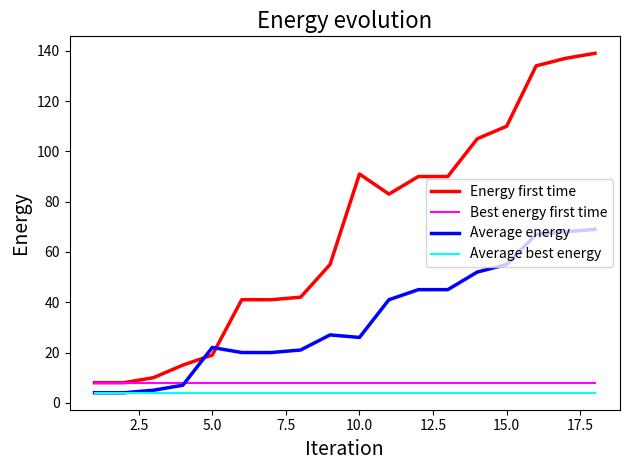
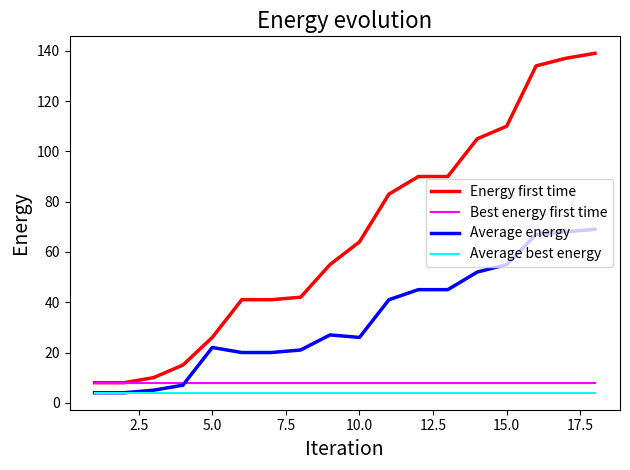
  {
    "Energy first time": {
-     "5.0": 19,
-     "10.0": 91,
+     "5.0": 26,
+     "10.0": 64,
      "15.0": 110
    },
    "Best energy first time": {
      "5.0": 8,
      "10.0": 8,
      "15.0": 8
    },
    "Average energy": {
      "5.0": 22,
      "10.0": 26
    },
    "Average best energy": {
      "5.0": 4,
      "10.0": 4,
      "15.0": 4
    }
  }
